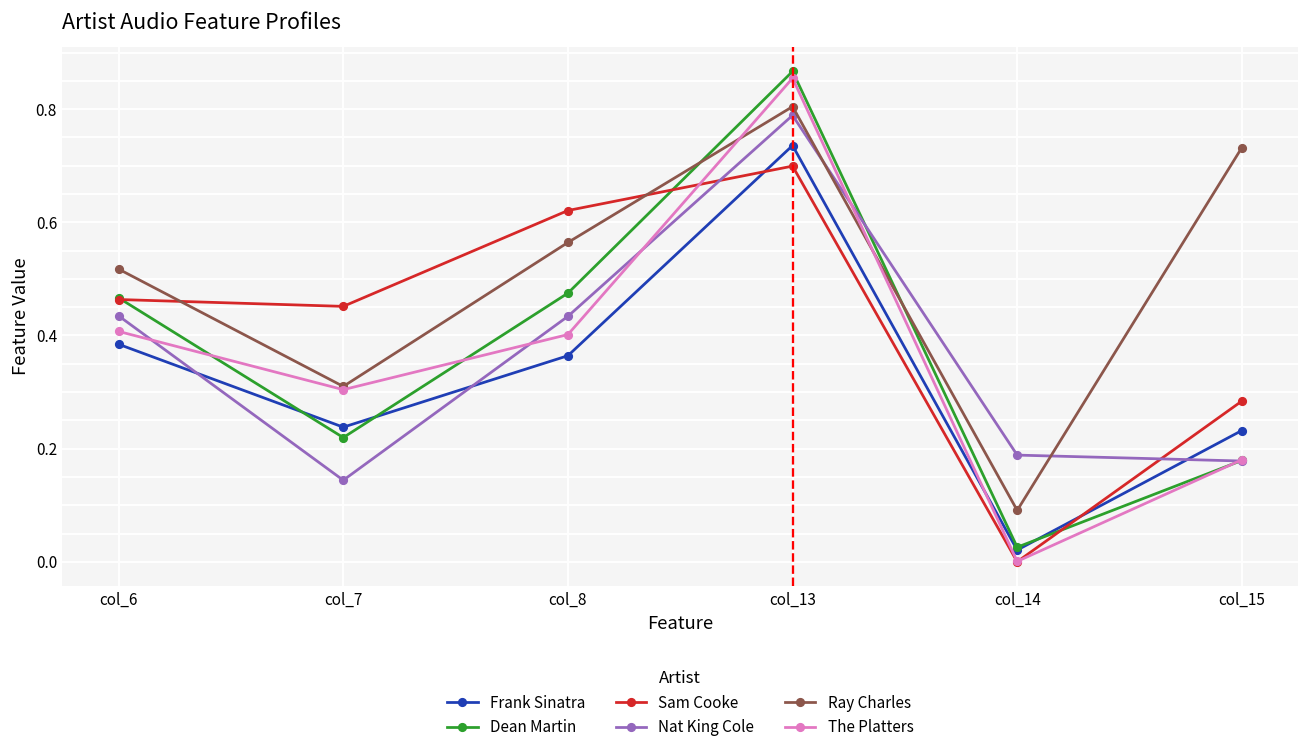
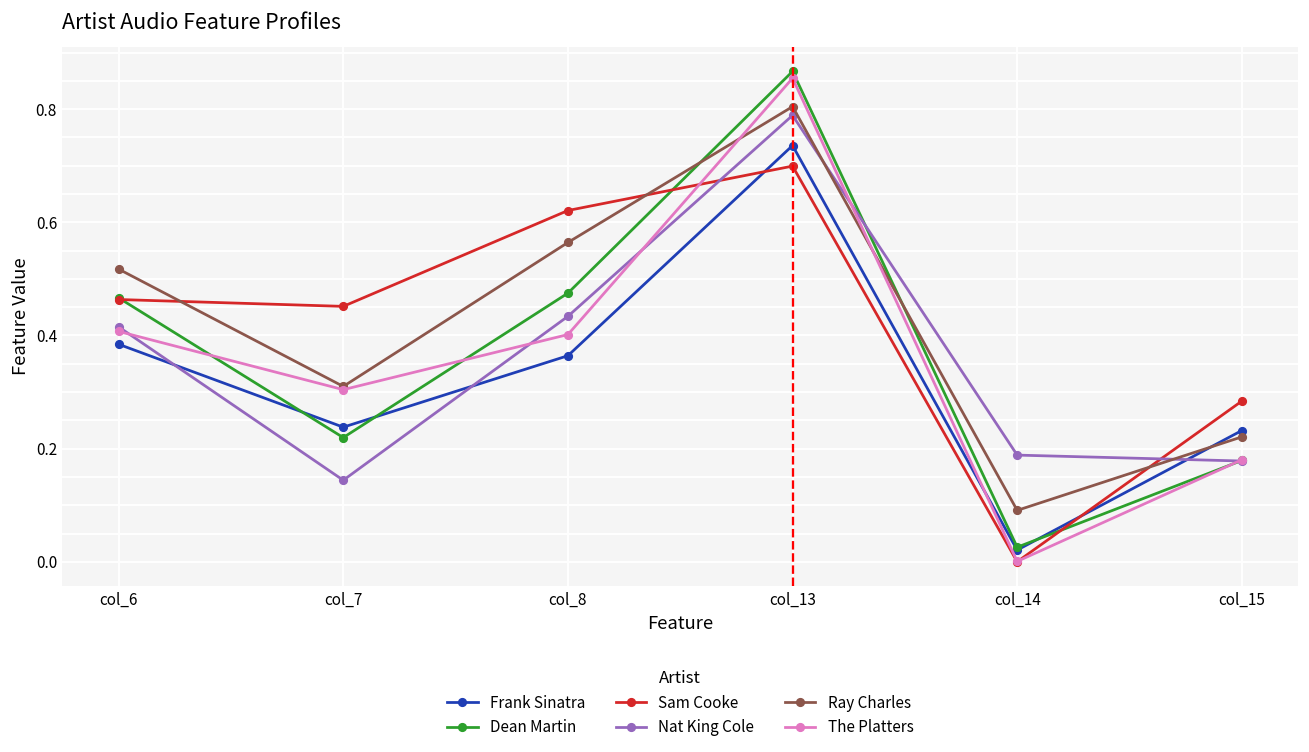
  {
    "Frank Sinatra": {
      "col_6": 0.38,
      "col_7": 0.24,
      "col_8": 0.36,
      "col_13": 0.74,
      "col_14": 0.02,
      "col_15": 0.23
    },
    "Dean Martin": {
      "col_7": 0.22,
      "col_8": 0.47,
      "col_13": 0.87,
      "col_14": 0.03
    },
    "Sam Cooke": {
      "col_7": 0.45,
      "col_8": 0.62,
      "col_13": 0.70,
      "col_15": 0.28
    },
    "Nat King Cole": {
-     "col_6": 0.43,
+     "col_6": 0.42,
      "col_7": 0.14,
      "col_8": 0.43,
      "col_13": 0.79,
      "col_14": 0.19
    },
    "Ray Charles": {
      "col_6": 0.52,
      "col_7": 0.31,
      "col_8": 0.56,
      "col_13": 0.80,
      "col_14": 0.09,
-     "col_15": 0.73
+     "col_15": 0.22
    },
    "The Platters": {
      "col_6": 0.41,
      "col_7": 0.30,
      "col_8": 0.40,
      "col_13": 0.85
    }
  }
